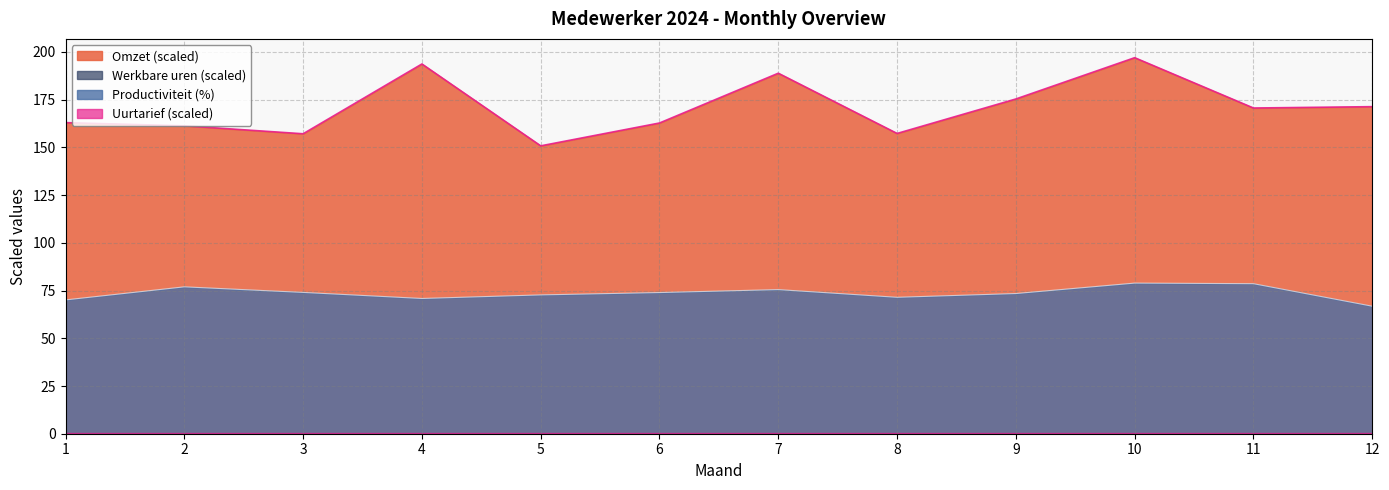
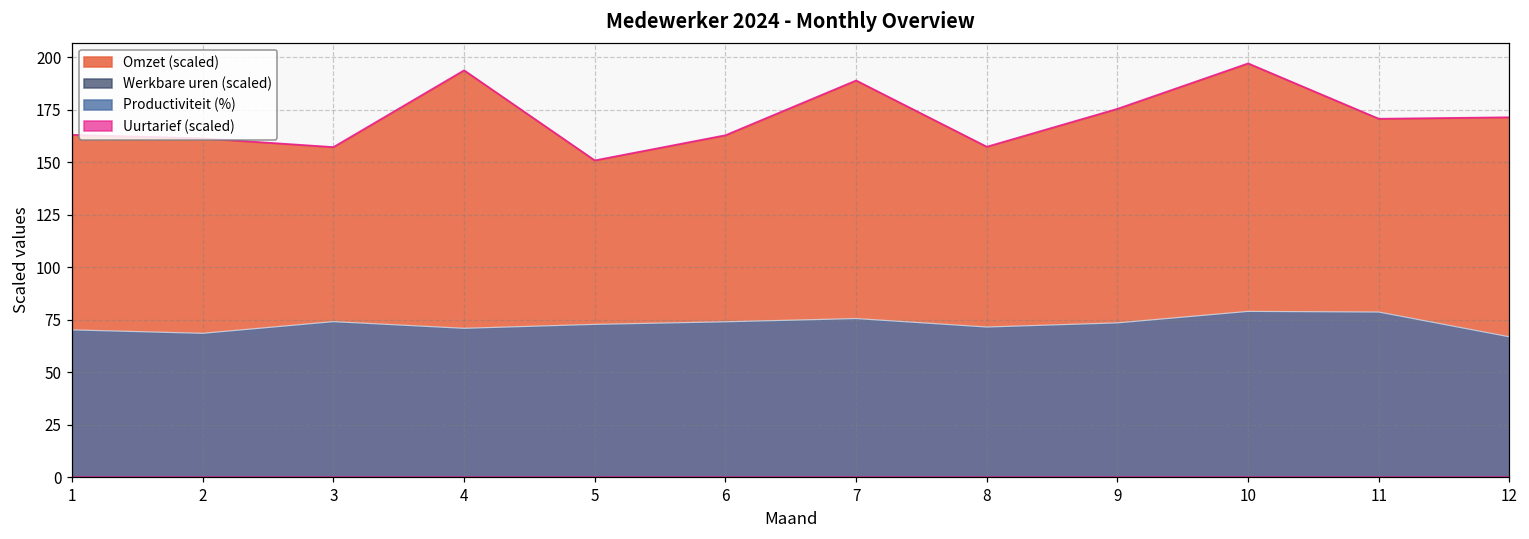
  {
    "Omzet (scaled)": {
      "1": 163,
      "3": 157,
      "4": 194,
      "5": 151,
      "6": 163,
      "7": 189,
      "8": 157,
      "9": 175,
      "10": 197,
      "11": 171,
      "12": 171
    },
    "Productiviteit (%)": {
      "1": 70,
-     "2": 77,
+     "2": 68,
      "3": 74,
      "4": 71,
      "5": 73,
      "6": 74,
      "7": 76,
      "8": 71,
      "9": 73,
      "10": 79,
      "11": 79,
      "12": 67
    }
  }
